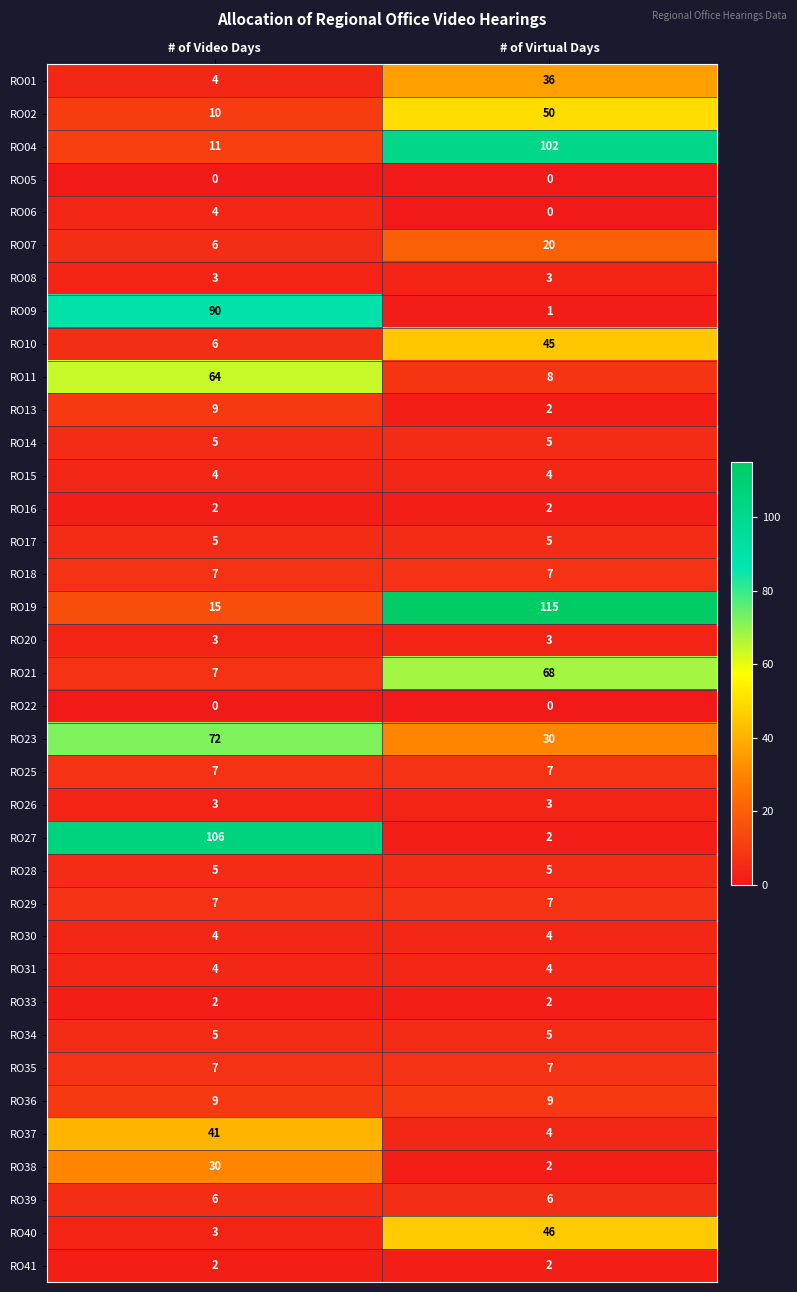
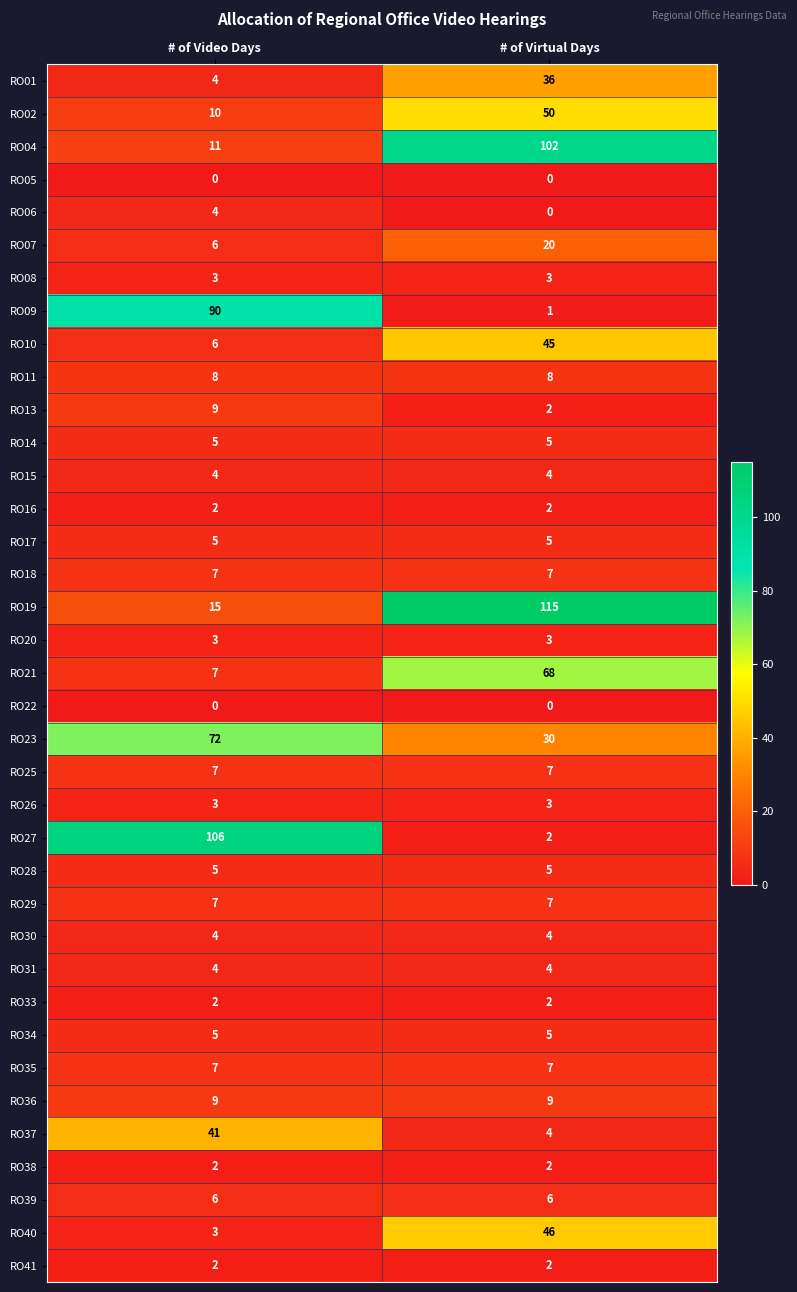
  {
    "RO01": {
      "# of Video Days": 4,
      "# of Virtual Days": 36
    },
    "RO02": {
      "# of Video Days": 10,
      "# of Virtual Days": 50
    },
    "RO04": {
      "# of Video Days": 11,
      "# of Virtual Days": 102
    },
    "RO05": {
      "# of Video Days": 0,
      "# of Virtual Days": 0
    },
    "RO06": {
      "# of Video Days": 4,
      "# of Virtual Days": 0
    },
    "RO07": {
      "# of Video Days": 6,
      "# of Virtual Days": 20
    },
    "RO08": {
      "# of Video Days": 3,
      "# of Virtual Days": 3
    },
    "RO09": {
      "# of Video Days": 90,
      "# of Virtual Days": 1
    },
    "RO10": {
      "# of Video Days": 6,
      "# of Virtual Days": 45
    },
    "RO11": {
-     "# of Video Days": 64,
+     "# of Video Days": 8,
      "# of Virtual Days": 8
    },
    "RO13": {
      "# of Video Days": 9,
      "# of Virtual Days": 2
    },
    "RO14": {
      "# of Video Days": 5,
      "# of Virtual Days": 5
    },
    "RO15": {
      "# of Video Days": 4,
      "# of Virtual Days": 4
    },
    "RO16": {
      "# of Video Days": 2,
      "# of Virtual Days": 2
    },
    "RO17": {
      "# of Video Days": 5,
      "# of Virtual Days": 5
    },
    "RO18": {
      "# of Video Days": 7,
      "# of Virtual Days": 7
    },
    "RO19": {
      "# of Video Days": 15,
      "# of Virtual Days": 115
    },
    "RO20": {
      "# of Video Days": 3,
      "# of Virtual Days": 3
    },
    "RO21": {
      "# of Video Days": 7,
      "# of Virtual Days": 68
    },
    "RO22": {
      "# of Video Days": 0,
      "# of Virtual Days": 0
    },
    "RO23": {
      "# of Video Days": 72,
      "# of Virtual Days": 30
    },
    "RO25": {
      "# of Video Days": 7,
      "# of Virtual Days": 7
    },
    "RO26": {
      "# of Video Days": 3,
      "# of Virtual Days": 3
    },
    "RO27": {
      "# of Video Days": 106,
      "# of Virtual Days": 2
    },
    "RO28": {
      "# of Video Days": 5,
      "# of Virtual Days": 5
    },
    "RO29": {
      "# of Video Days": 7,
      "# of Virtual Days": 7
    },
    "RO30": {
      "# of Video Days": 4,
      "# of Virtual Days": 4
    },
    "RO31": {
      "# of Video Days": 4,
      "# of Virtual Days": 4
    },
    "RO33": {
      "# of Video Days": 2,
      "# of Virtual Days": 2
    },
    "RO34": {
      "# of Video Days": 5,
      "# of Virtual Days": 5
    },
    "RO35": {
      "# of Video Days": 7,
      "# of Virtual Days": 7
    },
    "RO36": {
      "# of Video Days": 9,
      "# of Virtual Days": 9
    },
    "RO37": {
      "# of Video Days": 41,
      "# of Virtual Days": 4
    },
    "RO38": {
-     "# of Video Days": 30,
+     "# of Video Days": 2,
      "# of Virtual Days": 2
    },
    "RO39": {
      "# of Video Days": 6,
      "# of Virtual Days": 6
    },
    "RO40": {
      "# of Video Days": 3,
      "# of Virtual Days": 46
    },
    "RO41": {
      "# of Video Days": 2,
      "# of Virtual Days": 2
    }
  }
